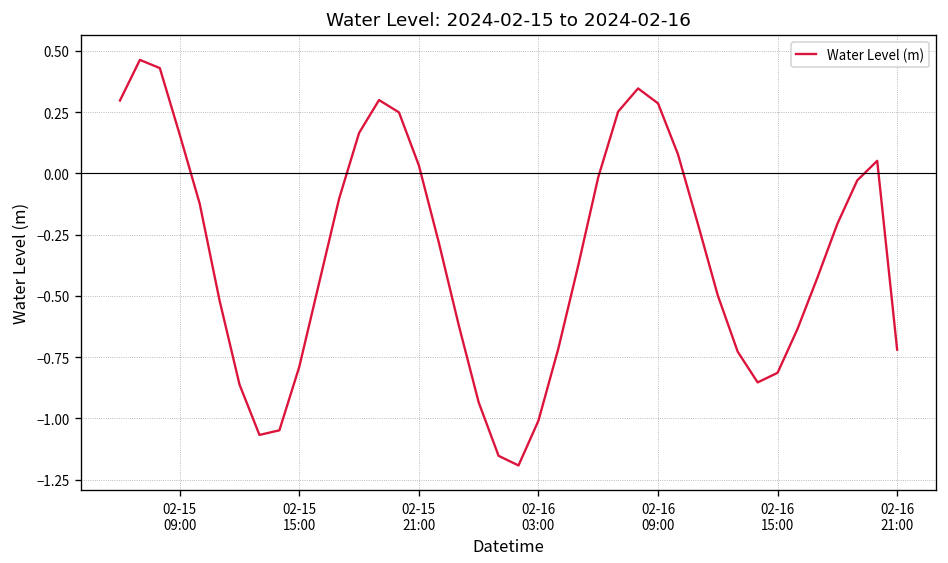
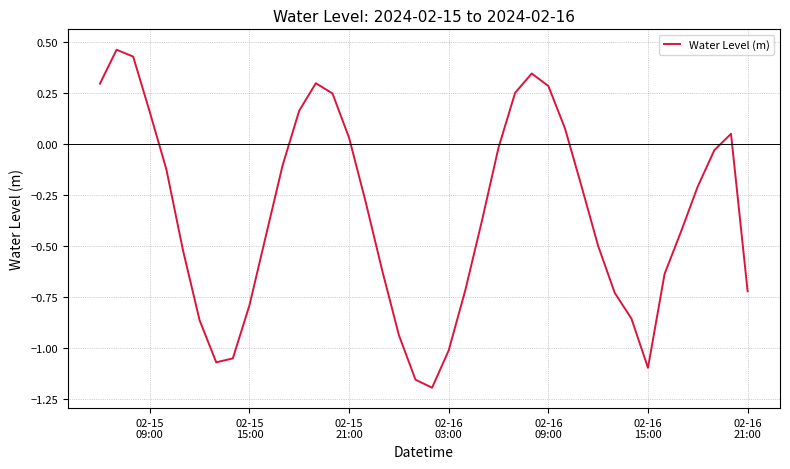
  {
    "02-15 09:00": 0.16,
    "02-15 15:00": -0.79,
    "02-15 21:00": 0.03,
    "02-16 03:00": -1.01,
    "02-16 09:00": 0.29,
-   "02-16 15:00": -0.81,
+   "02-16 15:00": -1.09,
    "02-16 21:00": -0.72
  }
